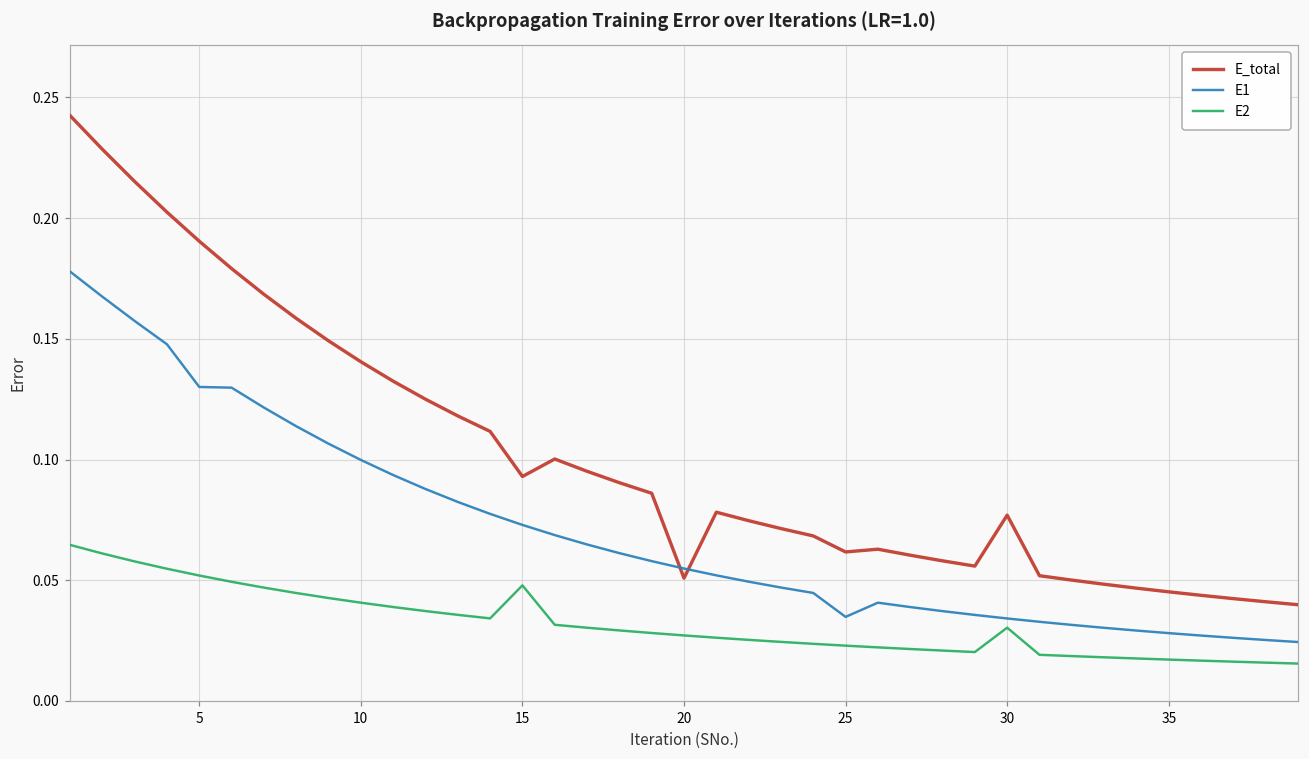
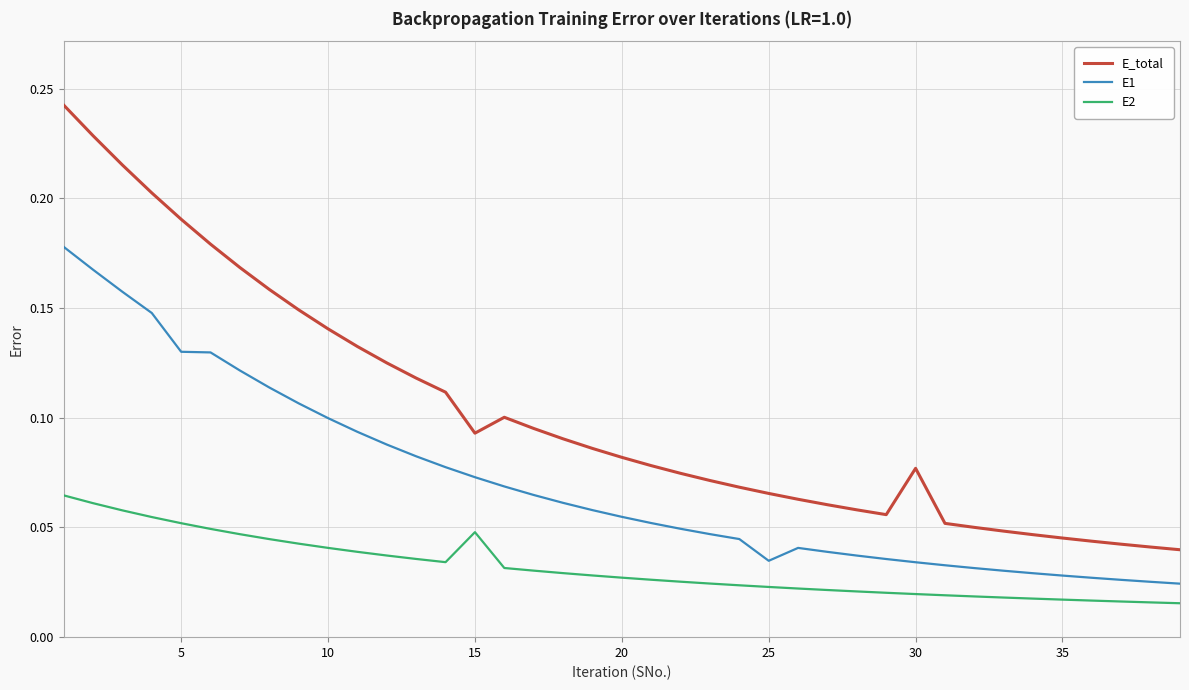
  {
    "E_total": {
      "5": 0.190,
      "10": 0.141,
      "15": 0.093,
-     "20": 0.051,
-     "25": 0.062,
+     "20": 0.082,
+     "25": 0.066,
      "30": 0.077,
      "35": 0.045
    },
    "E1": {
      "5": 0.130,
      "10": 0.100,
      "15": 0.073,
      "20": 0.055,
      "25": 0.035,
      "30": 0.034,
      "35": 0.028
    },
    "E2": {
      "5": 0.052,
      "10": 0.041,
      "15": 0.048,
      "20": 0.027,
      "25": 0.023,
-     "30": 0.030,
+     "30": 0.020,
      "35": 0.017
    }
  }
